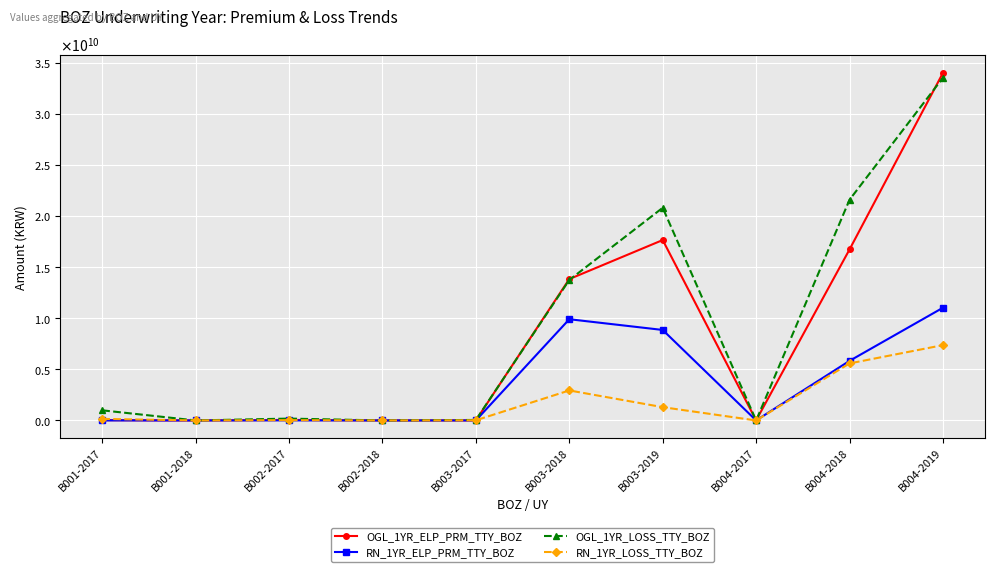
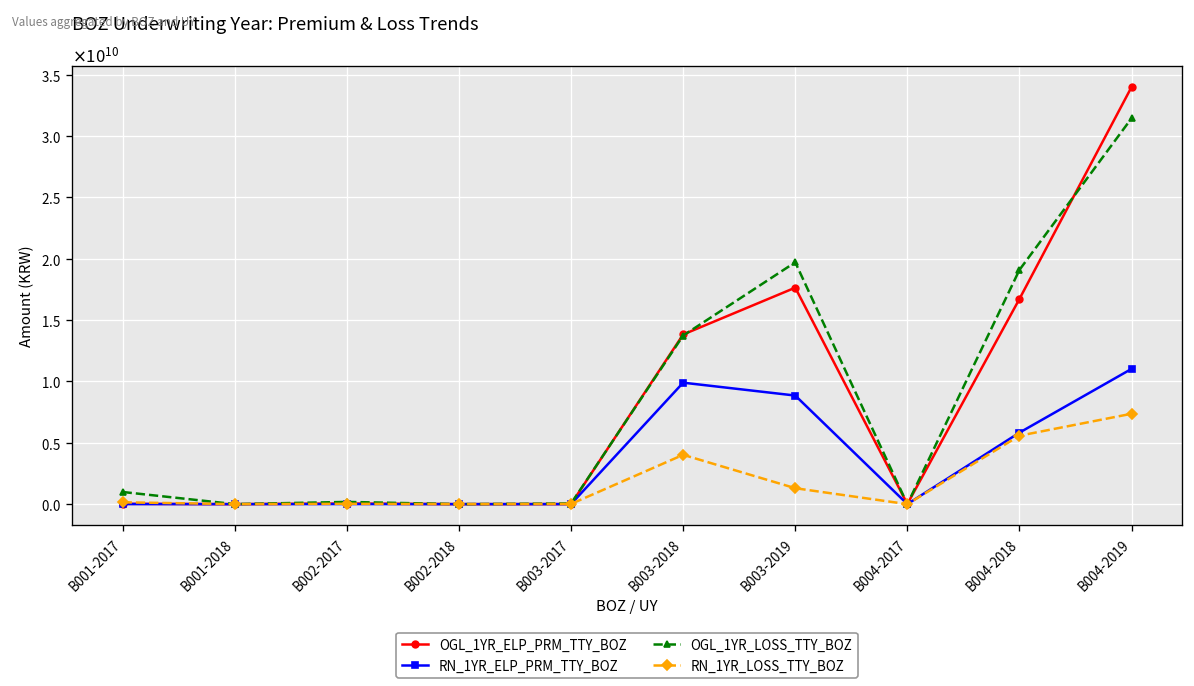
  {
    "OGL_1YR_ELP_PRM_TTY_BOZ": {
      "B003-2019": 17600000000,
      "B004-2018": 16700000000,
      "B004-2019": 34000000000
    },
    "RN_1YR_ELP_PRM_TTY_BOZ": {
      "B003-2018": 9900000000,
      "B003-2019": 8900000000,
      "B004-2018": 5800000000,
      "B004-2019": 11000000000
    },
    "OGL_1YR_LOSS_TTY_BOZ": {
      "B001-2017": 1000000000,
-     "B003-2019": 20800000000,
-     "B004-2018": 21600000000,
-     "B004-2019": 33500000000
+     "B003-2019": 19700000000,
+     "B004-2018": 19100000000,
+     "B004-2019": 31500000000
    },
    "RN_1YR_LOSS_TTY_BOZ": {
-     "B003-2018": 2900000000,
+     "B003-2018": 4000000000,
      "B003-2019": 1300000000,
      "B004-2018": 5600000000,
      "B004-2019": 7400000000
    }
  }
